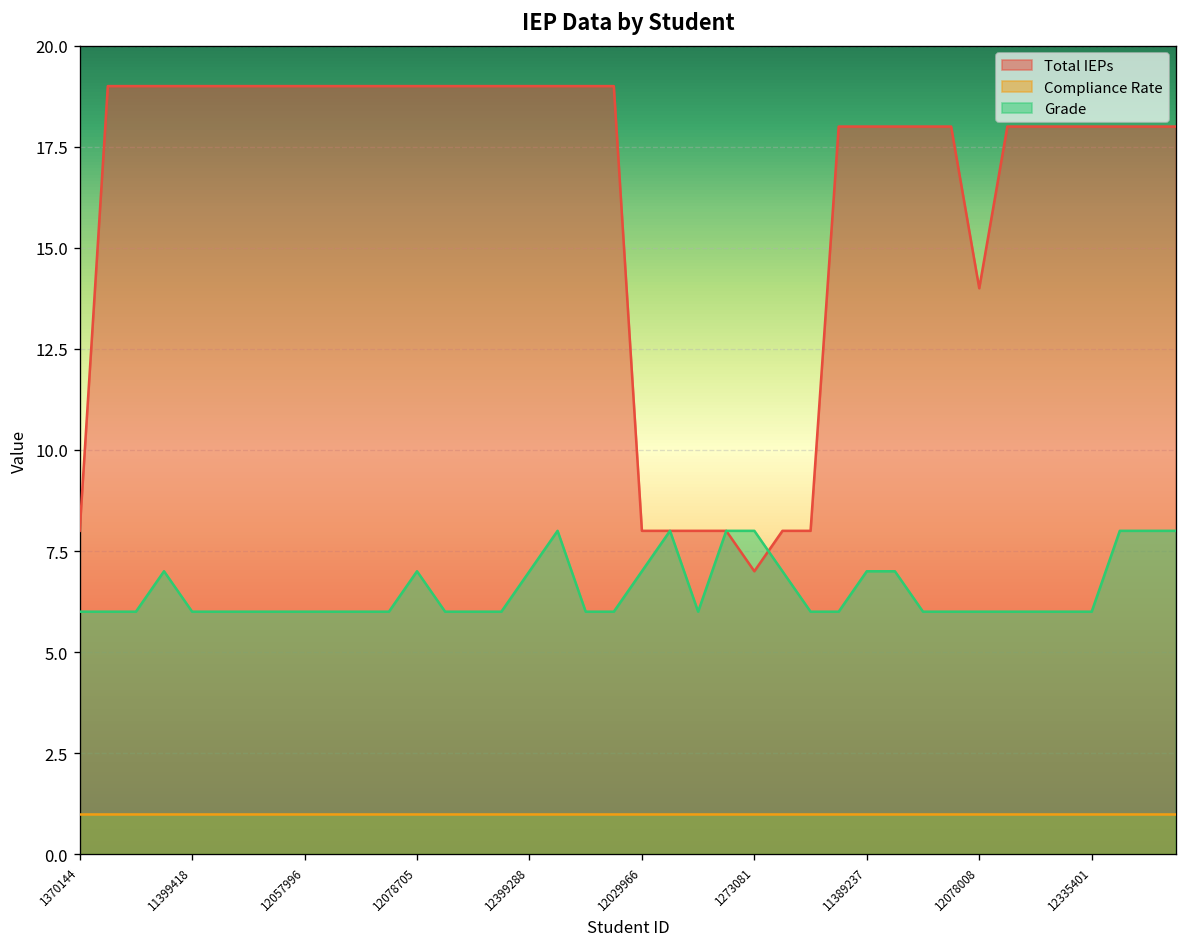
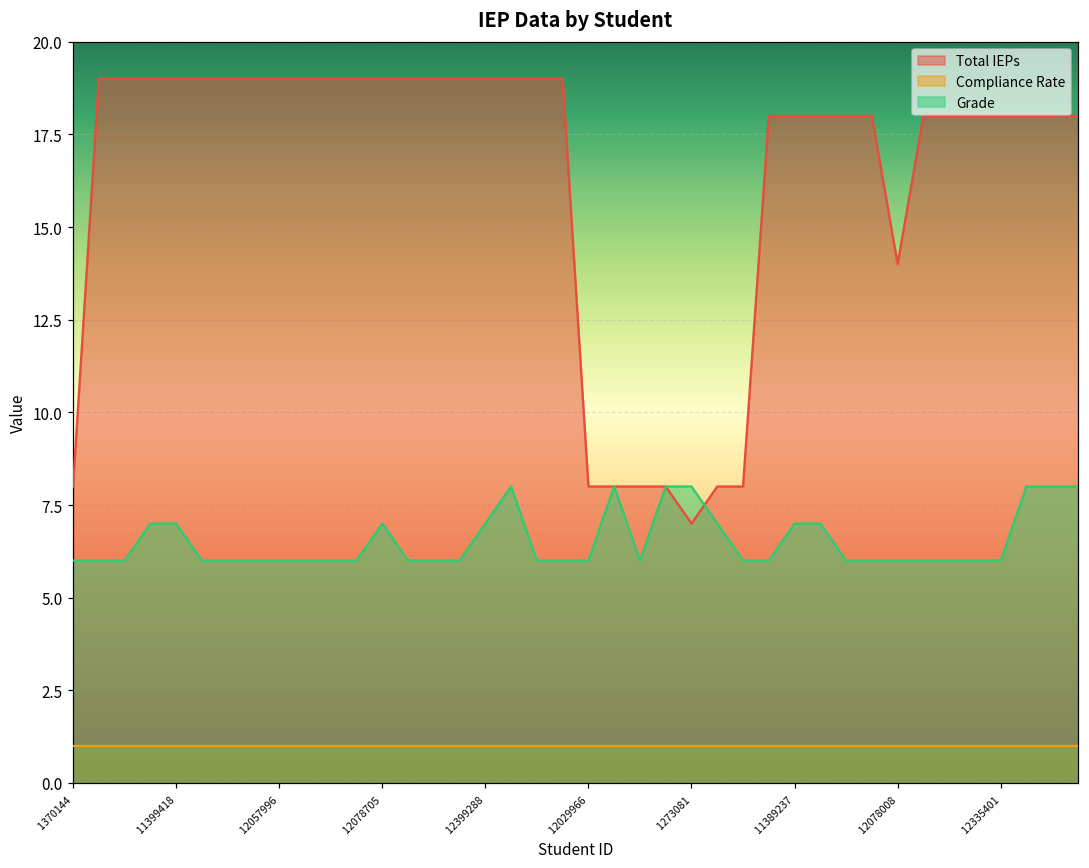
  {
    "Total IEPs": {
      "1370144": 8,
      "11399418": 19,
      "12057996": 19,
      "12078705": 19,
      "12399288": 19,
      "12029966": 8,
      "1273081": 7,
      "11389237": 18,
      "12078008": 14
    },
    "Compliance Rate": {
      "1370144": 1,
      "11399418": 1,
      "12057996": 1,
      "12078705": 1,
      "12399288": 1,
      "12029966": 1,
      "1273081": 1,
      "11389237": 1,
      "12078008": 1,
      "12335401": 1
    },
    "Grade": {
      "1370144": 6,
-     "11399418": 6,
+     "11399418": 7,
      "12057996": 6,
      "12078705": 7,
      "12399288": 7,
-     "12029966": 7,
+     "12029966": 6,
      "1273081": 8,
      "11389237": 7,
      "12078008": 6,
      "12335401": 6
    }
  }
